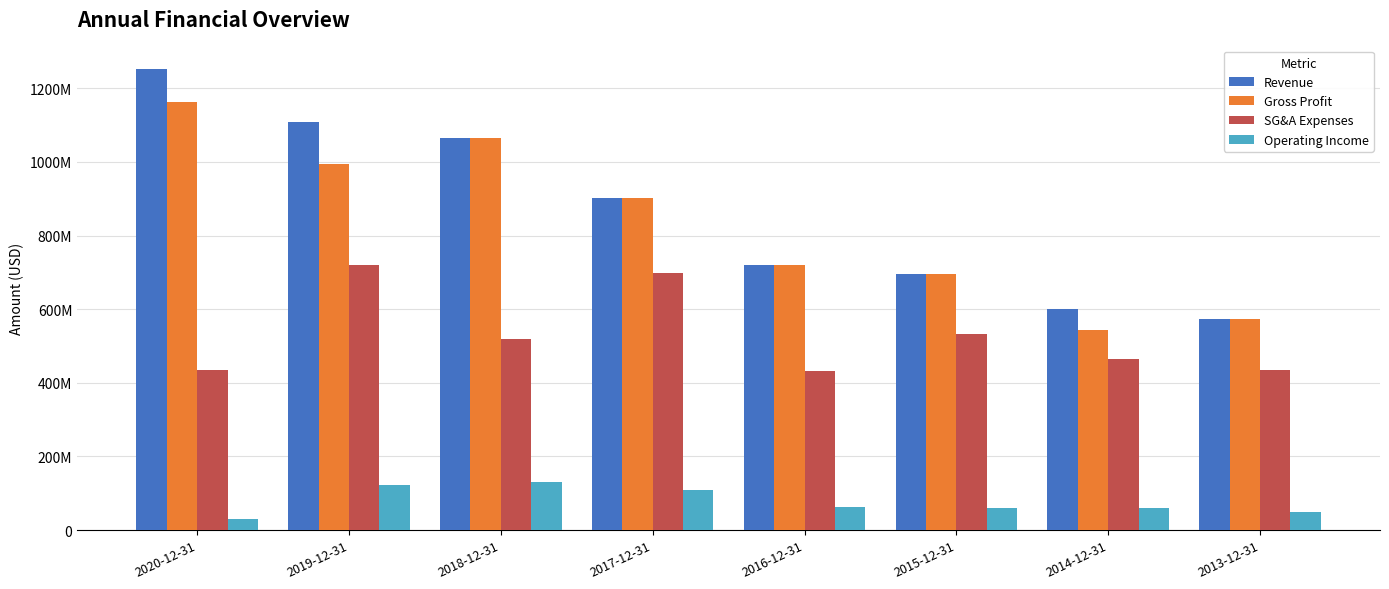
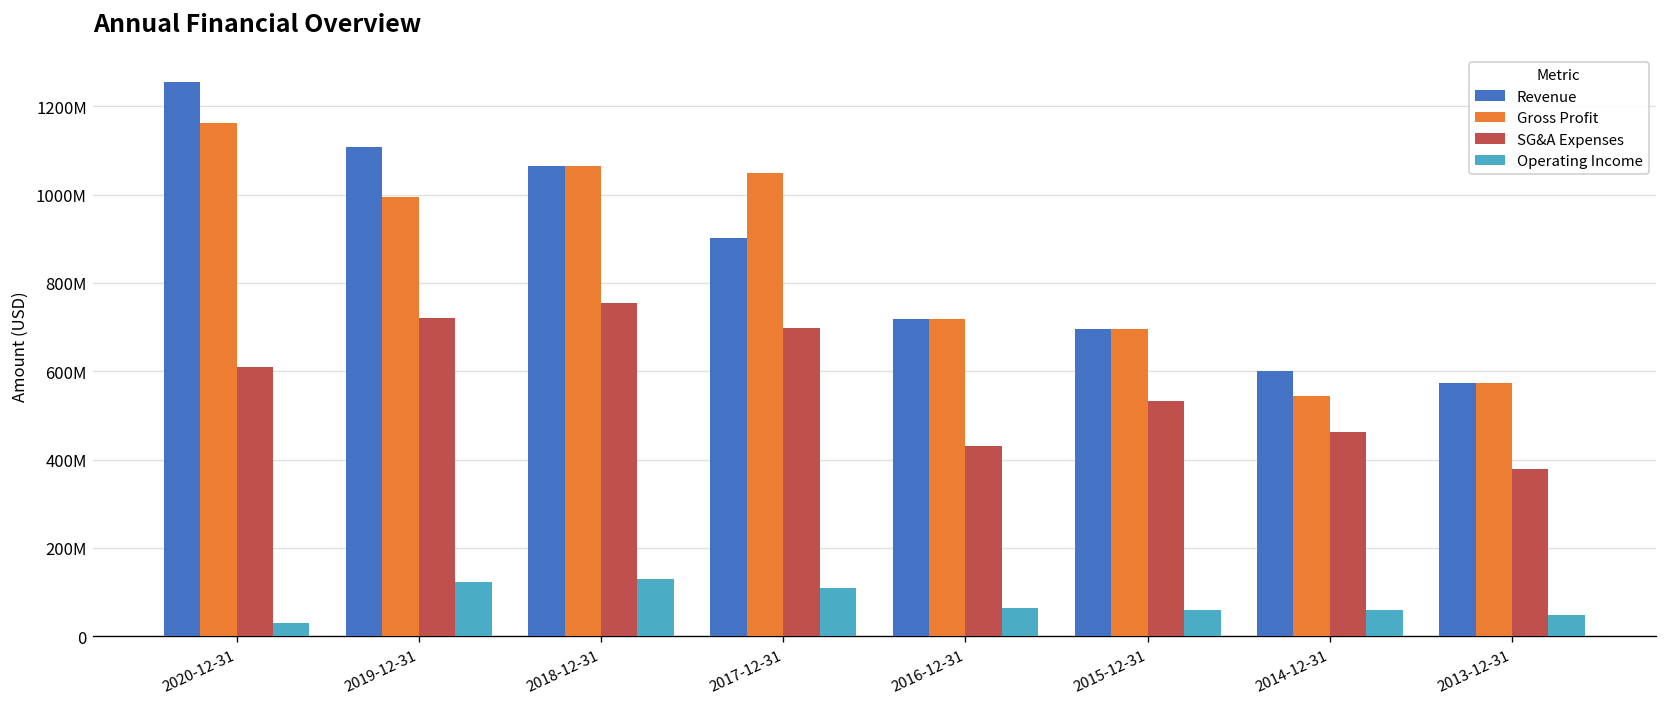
  {
    "Gross Profit": {
      "2020-12-31": 1160000000,
      "2019-12-31": 990000000,
      "2018-12-31": 1070000000,
-     "2017-12-31": 900000000,
+     "2017-12-31": 1050000000,
      "2016-12-31": 720000000,
      "2015-12-31": 690000000,
      "2014-12-31": 540000000,
      "2013-12-31": 570000000
    },
    "SG&A Expenses": {
-     "2020-12-31": 440000000,
+     "2020-12-31": 610000000,
      "2019-12-31": 720000000,
-     "2018-12-31": 520000000,
+     "2018-12-31": 750000000,
      "2017-12-31": 700000000,
      "2016-12-31": 430000000,
      "2015-12-31": 530000000,
      "2014-12-31": 460000000,
-     "2013-12-31": 430000000
+     "2013-12-31": 380000000
    }
  }
